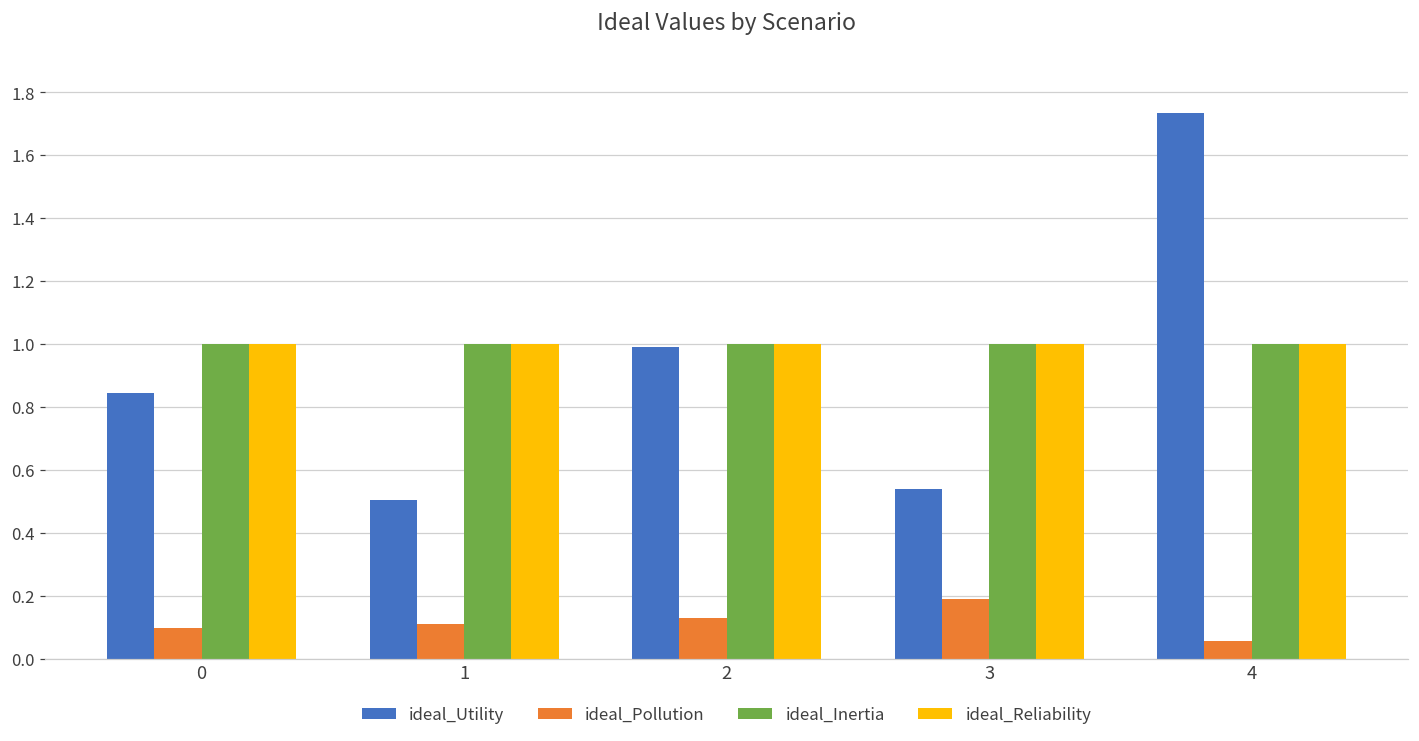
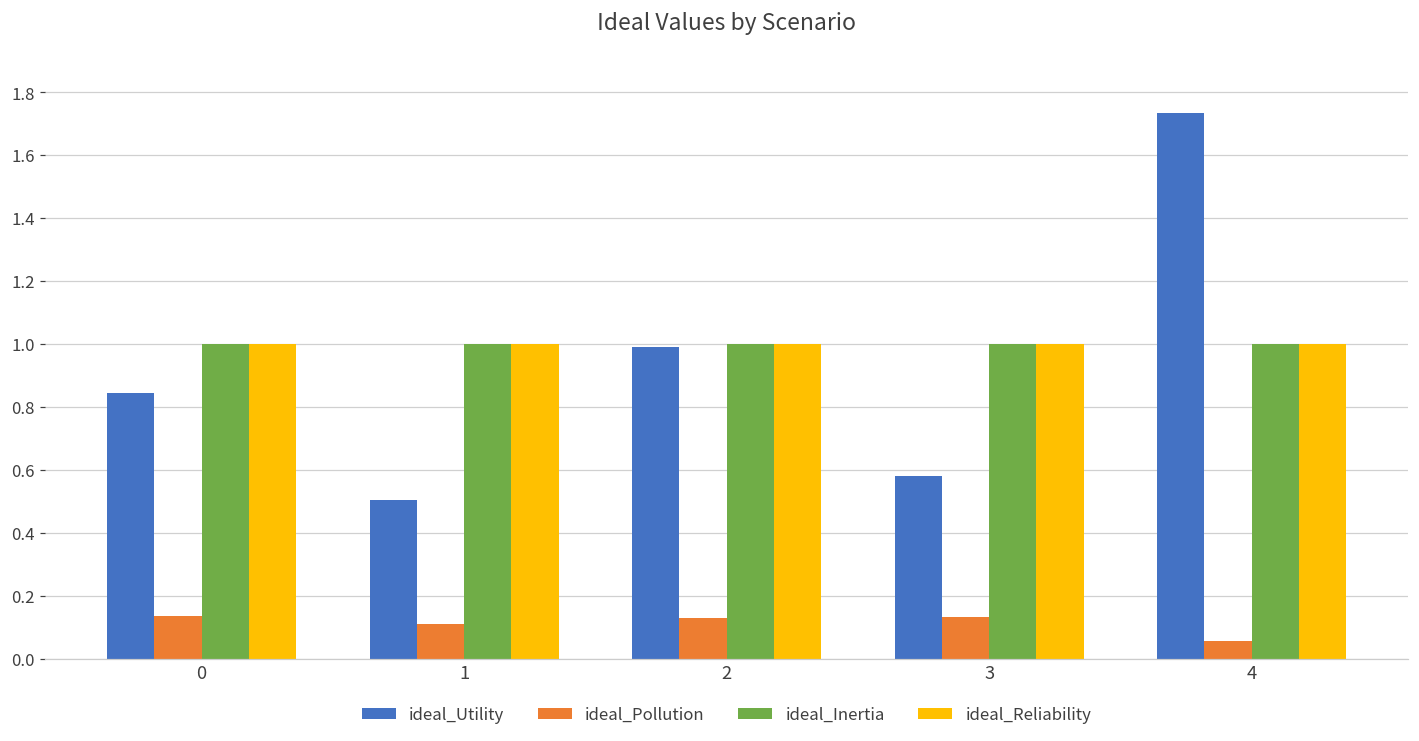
  {
    "ideal_Utility": {
      "0": 0.85,
      "1": 0.51,
      "2": 0.99,
-     "3": 0.54,
+     "3": 0.58,
      "4": 1.73
    },
    "ideal_Pollution": {
-     "0": 0.10,
+     "0": 0.13,
      "1": 0.11,
      "2": 0.13,
-     "3": 0.19,
+     "3": 0.13,
      "4": 0.06
    },
    "ideal_Inertia": {
      "0": 1.00,
      "1": 1.00,
      "2": 1.00,
      "3": 1.00,
      "4": 1.00
    },
    "ideal_Reliability": {
      "0": 1.00,
      "1": 1.00,
      "2": 1.00,
      "3": 1.00,
      "4": 1.00
    }
  }
